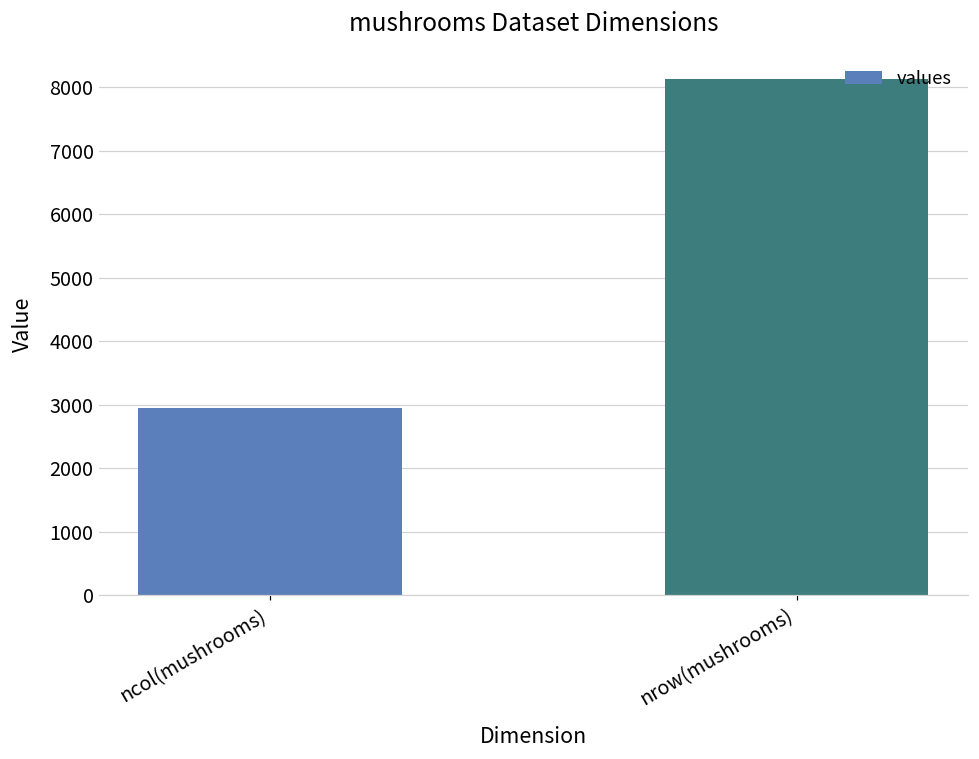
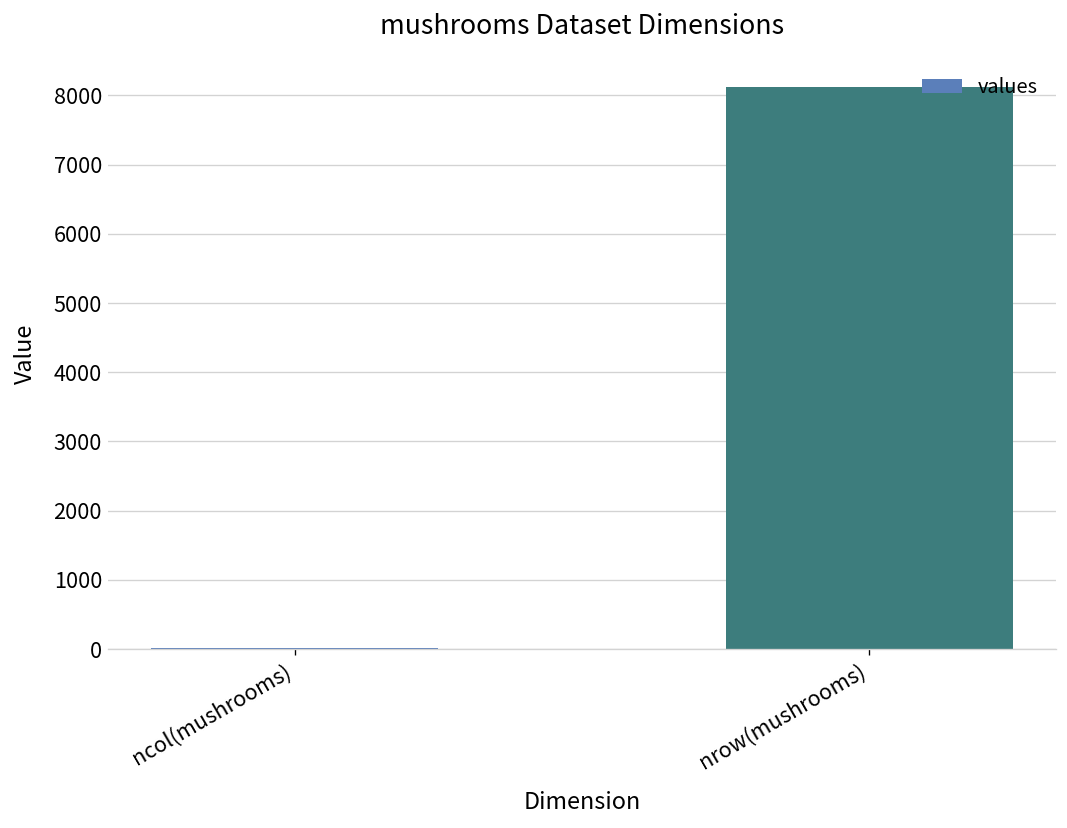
  {
-   "ncol(mushrooms)": 3000,
+   "ncol(mushrooms)": 0,
    "nrow(mushrooms)": 8100
  }
